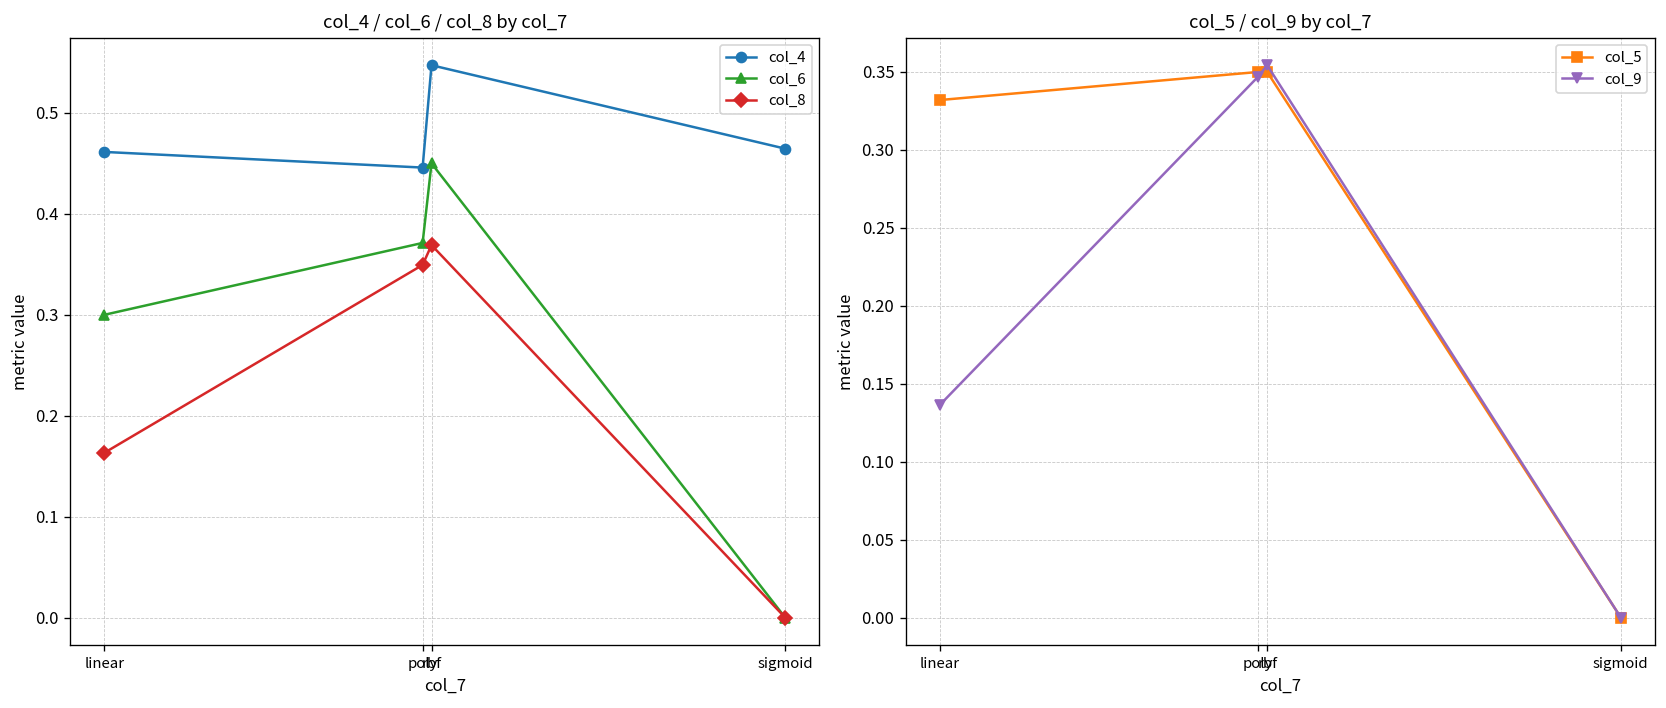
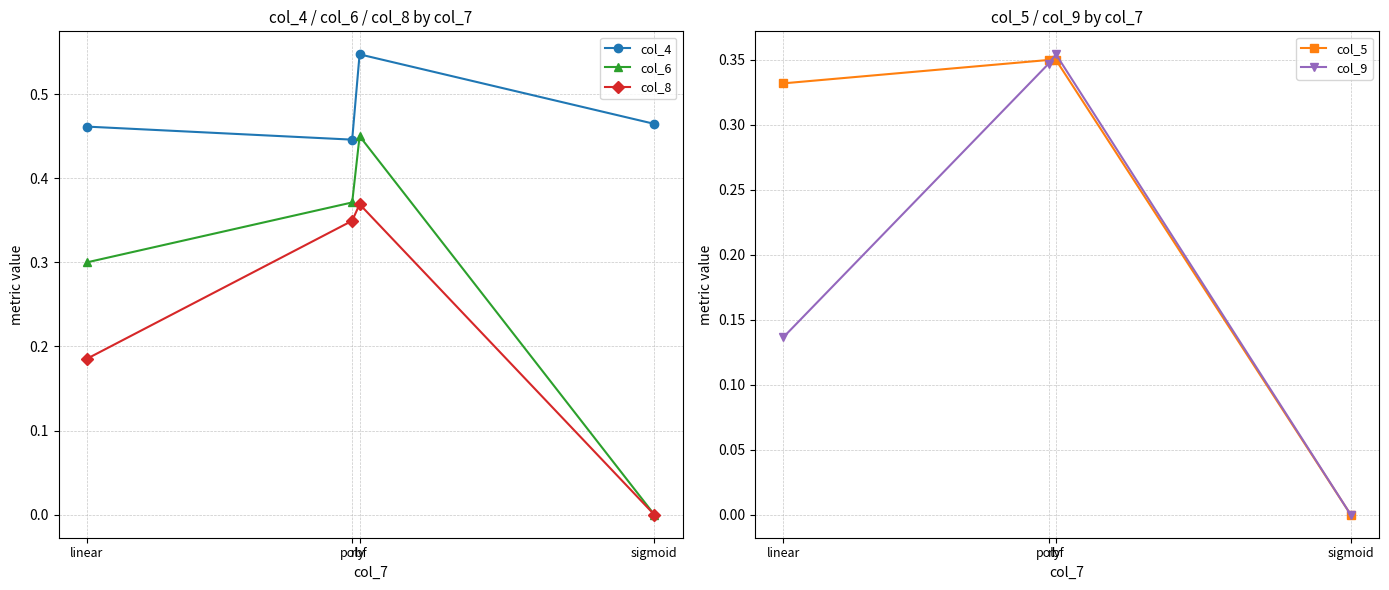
  {
    "col_4 / col_6 / col_8 by col_7": {
      "col_4": {
        "linear": 0.46,
        "sigmoid": 0.46
      },
      "col_6": {
        "linear": 0.30
      },
      "col_8": {
-       "linear": 0.16
+       "linear": 0.19
      }
    },
    "col_5 / col_9 by col_7": {
      "col_5": {
        "linear": 0.332
      },
      "col_9": {
        "linear": 0.137
      }
    }
  }
